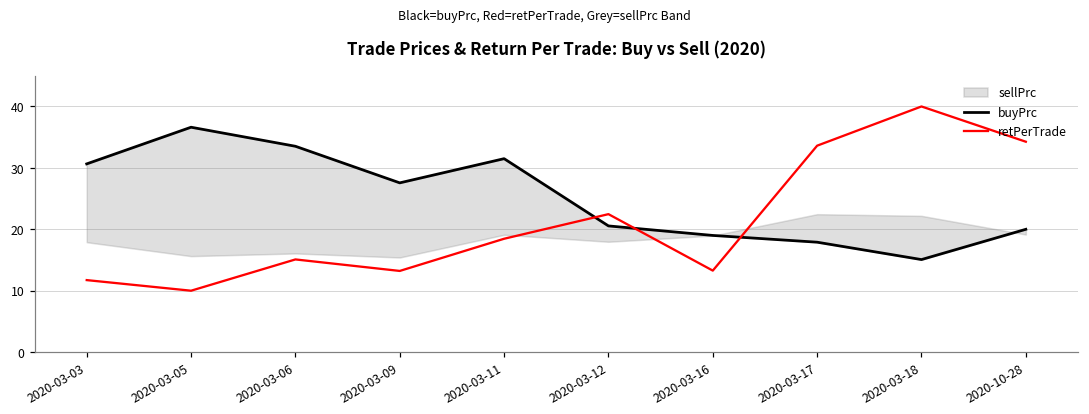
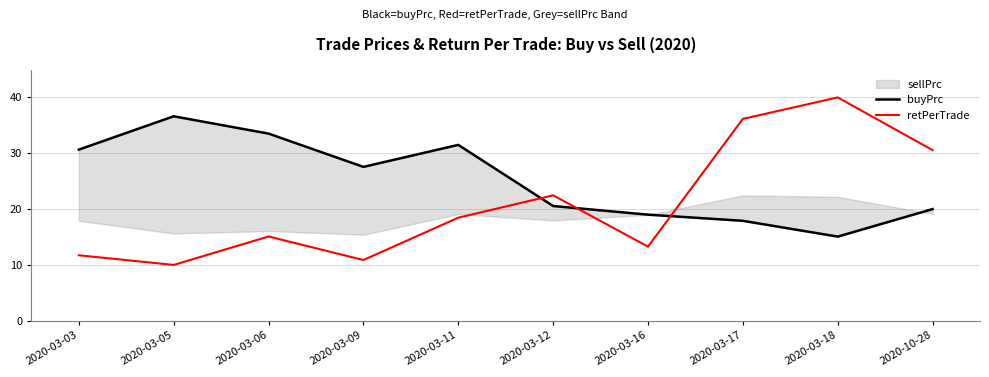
  {
    "buyPrc": {
      "2020-03-17": 18,
      "2020-03-18": 15
    },
    "retPerTrade": {
      "2020-03-03": 12,
      "2020-03-05": 10,
      "2020-03-06": 15,
-     "2020-03-09": 13,
+     "2020-03-09": 11,
      "2020-03-11": 18,
      "2020-03-12": 22,
      "2020-03-16": 13,
-     "2020-03-17": 34,
+     "2020-03-17": 36,
      "2020-03-18": 40,
-     "2020-10-28": 34
+     "2020-10-28": 31
    }
  }
